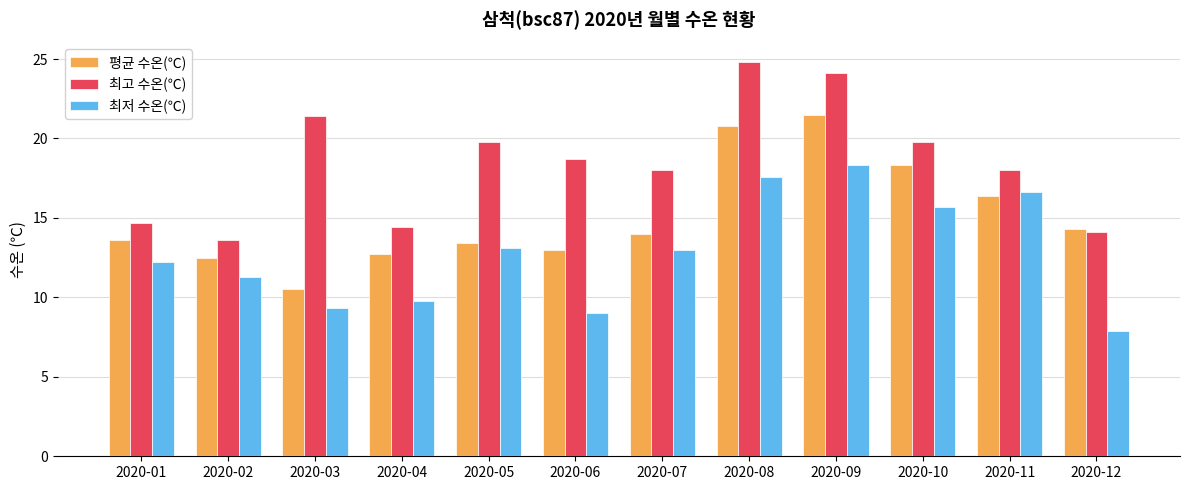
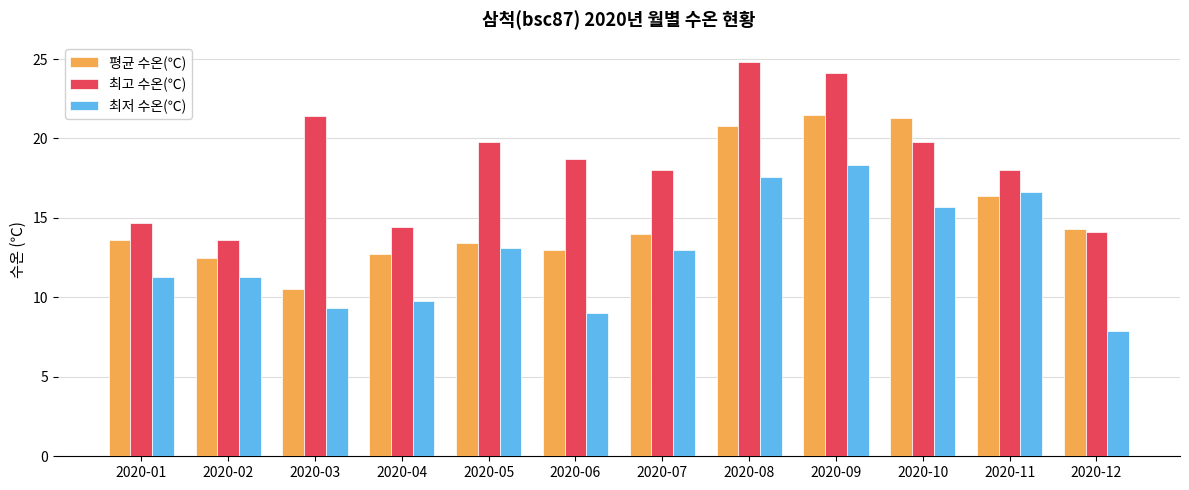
  {
    "평균 수온(℃)": {
      "2020-01": 13.6,
      "2020-02": 12.5,
      "2020-03": 10.5,
      "2020-04": 12.7,
      "2020-05": 13.4,
      "2020-06": 13.0,
      "2020-07": 14.0,
      "2020-08": 20.8,
      "2020-09": 21.5,
-     "2020-10": 18.3,
+     "2020-10": 21.3,
      "2020-11": 16.4,
      "2020-12": 14.3
    },
    "최고 수온(℃)": {
      "2020-01": 14.7,
      "2020-02": 13.6,
      "2020-03": 21.4,
      "2020-04": 14.4,
      "2020-05": 19.8,
      "2020-06": 18.7,
      "2020-07": 18.0,
      "2020-08": 24.8,
      "2020-09": 24.1,
      "2020-10": 19.8,
      "2020-11": 18.0,
      "2020-12": 14.1
    },
    "최저 수온(℃)": {
-     "2020-01": 12.2,
+     "2020-01": 11.3,
      "2020-02": 11.3,
      "2020-03": 9.3,
      "2020-04": 9.8,
      "2020-05": 13.1,
      "2020-06": 9.0,
      "2020-07": 13.0,
      "2020-08": 17.6,
      "2020-09": 18.3,
      "2020-10": 15.7,
      "2020-11": 16.6,
      "2020-12": 7.9
    }
  }
